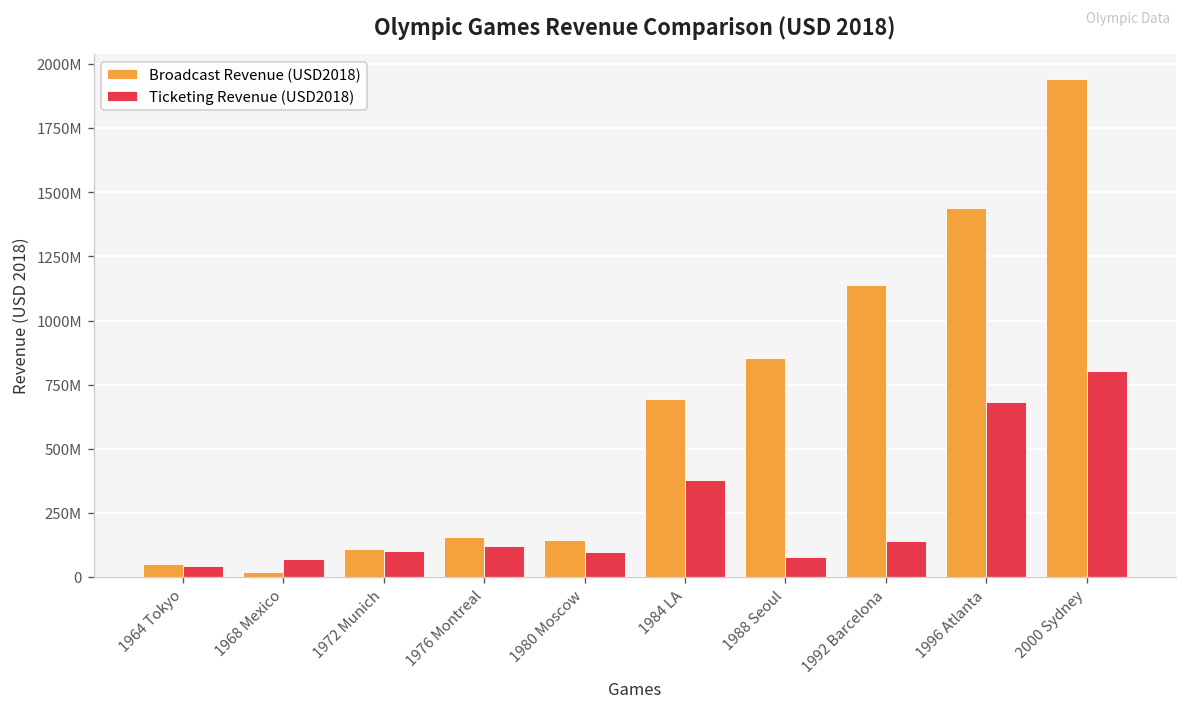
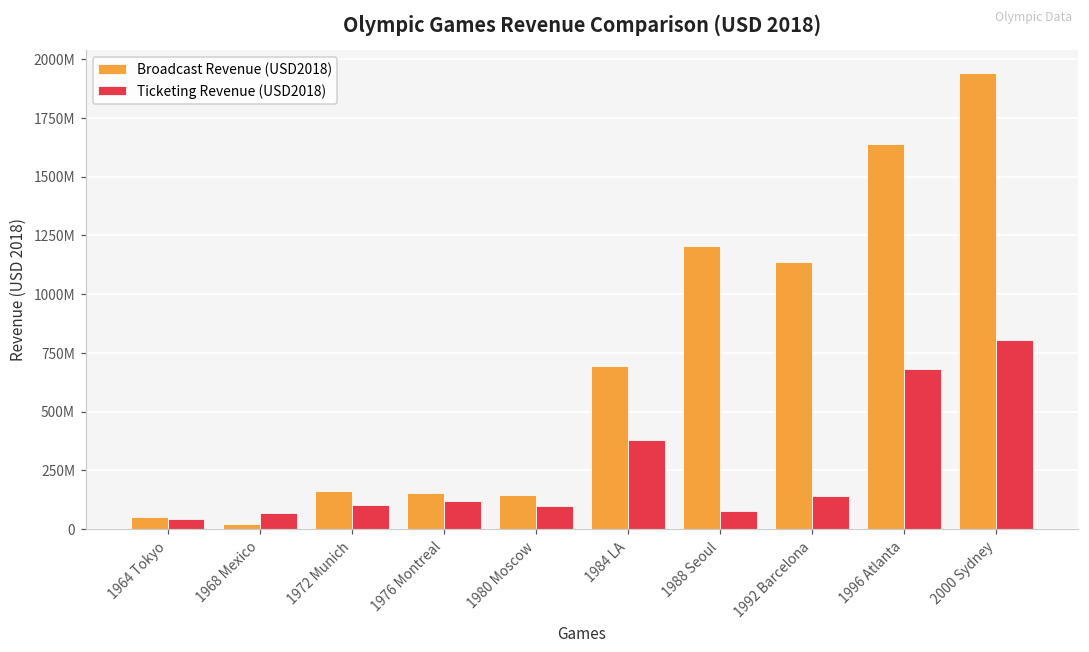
  {
    "Broadcast Revenue (USD2018)": {
      "1964 Tokyo": 50000000,
      "1968 Mexico": 20000000,
-     "1972 Munich": 110000000,
+     "1972 Munich": 160000000,
      "1976 Montreal": 150000000,
      "1980 Moscow": 140000000,
      "1984 LA": 690000000,
-     "1988 Seoul": 860000000,
+     "1988 Seoul": 1210000000,
      "1992 Barcelona": 1140000000,
-     "1996 Atlanta": 1440000000,
+     "1996 Atlanta": 1640000000,
      "2000 Sydney": 1940000000
    },
    "Ticketing Revenue (USD2018)": {
      "1964 Tokyo": 40000000,
      "1968 Mexico": 70000000,
      "1972 Munich": 100000000,
      "1976 Montreal": 120000000,
      "1980 Moscow": 100000000,
      "1984 LA": 380000000,
      "1988 Seoul": 80000000,
      "1992 Barcelona": 140000000,
      "1996 Atlanta": 680000000,
      "2000 Sydney": 800000000
    }
  }
